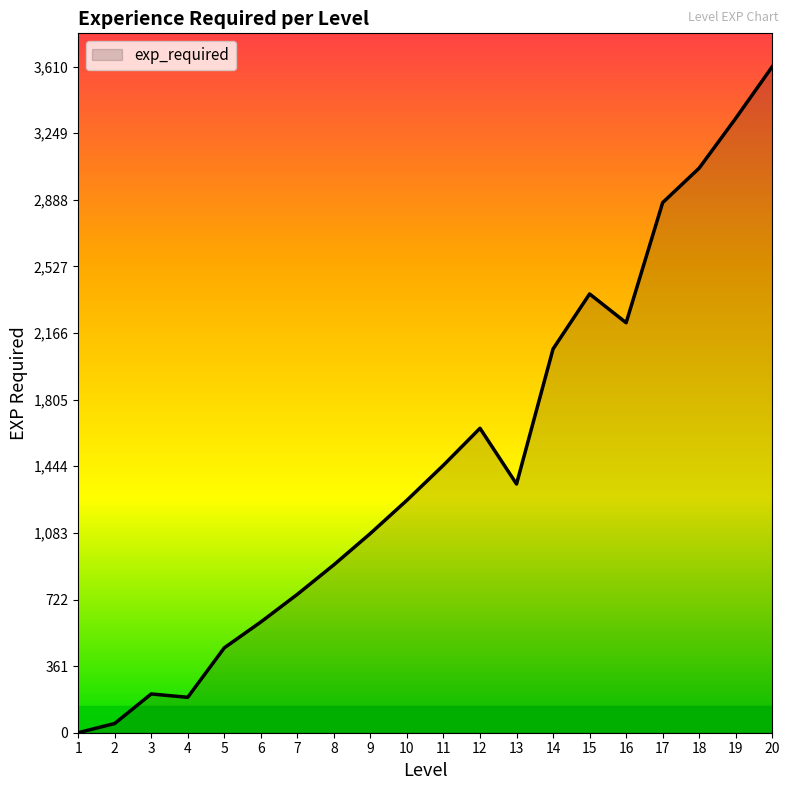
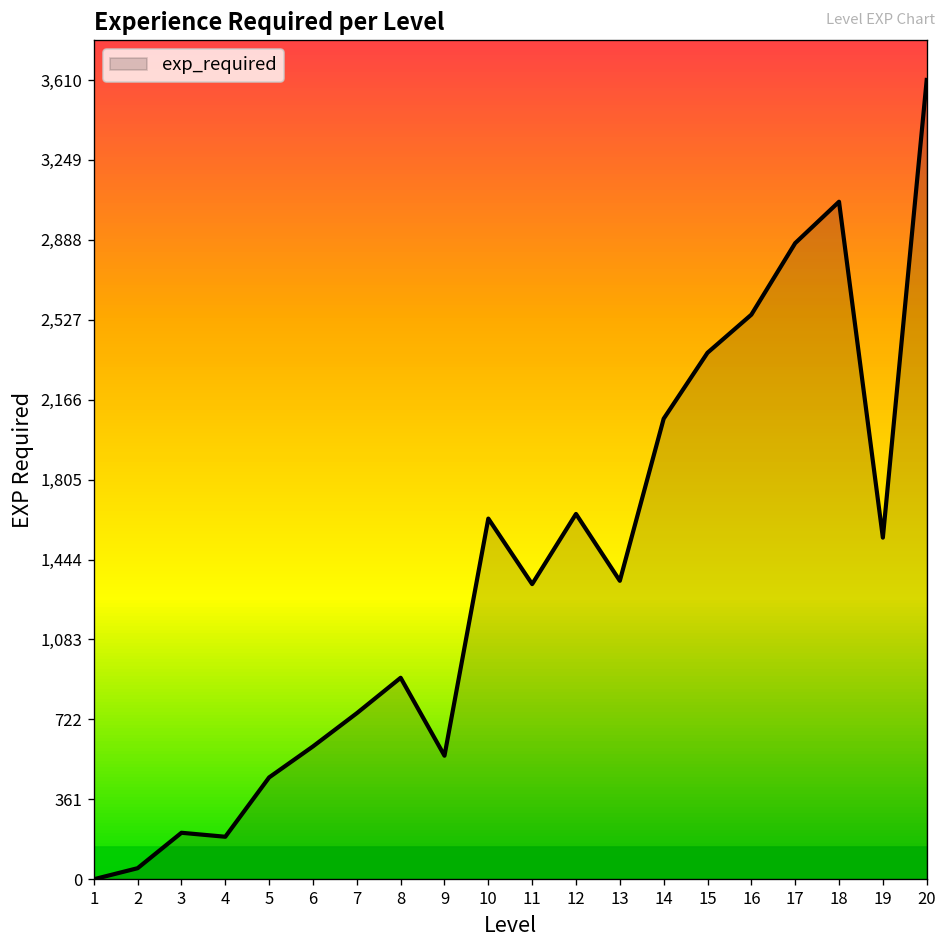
  {
    "3": "210",
    "4": "190",
    "5": "460",
    "6": "600",
    "7": "750",
    "8": "910",
-   "9": "1,080",
-   "10": "1,260",
-   "11": "1,450",
+   "9": "560",
+   "10": "1,630",
+   "11": "1,330",
    "12": "1,650",
    "13": "1,350",
    "14": "2,080",
    "15": "2,380",
-   "16": "2,220",
+   "16": "2,550",
    "17": "2,870",
    "18": "3,060",
-   "19": "3,330",
+   "19": "1,540",
    "20": "3,610"
  }
